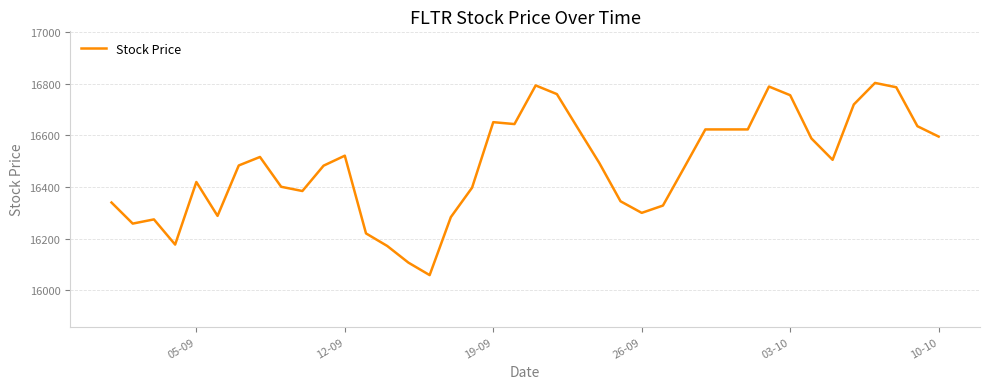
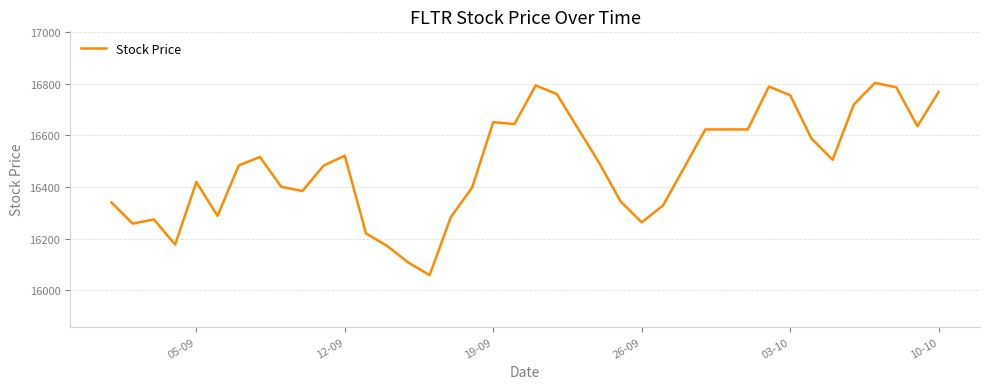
  {
    "05-09": 16420,
    "12-09": 16520,
    "19-09": 16650,
-   "26-09": 16300,
+   "26-09": 16260,
    "03-10": 16760,
-   "10-10": 16600
+   "10-10": 16770
  }
